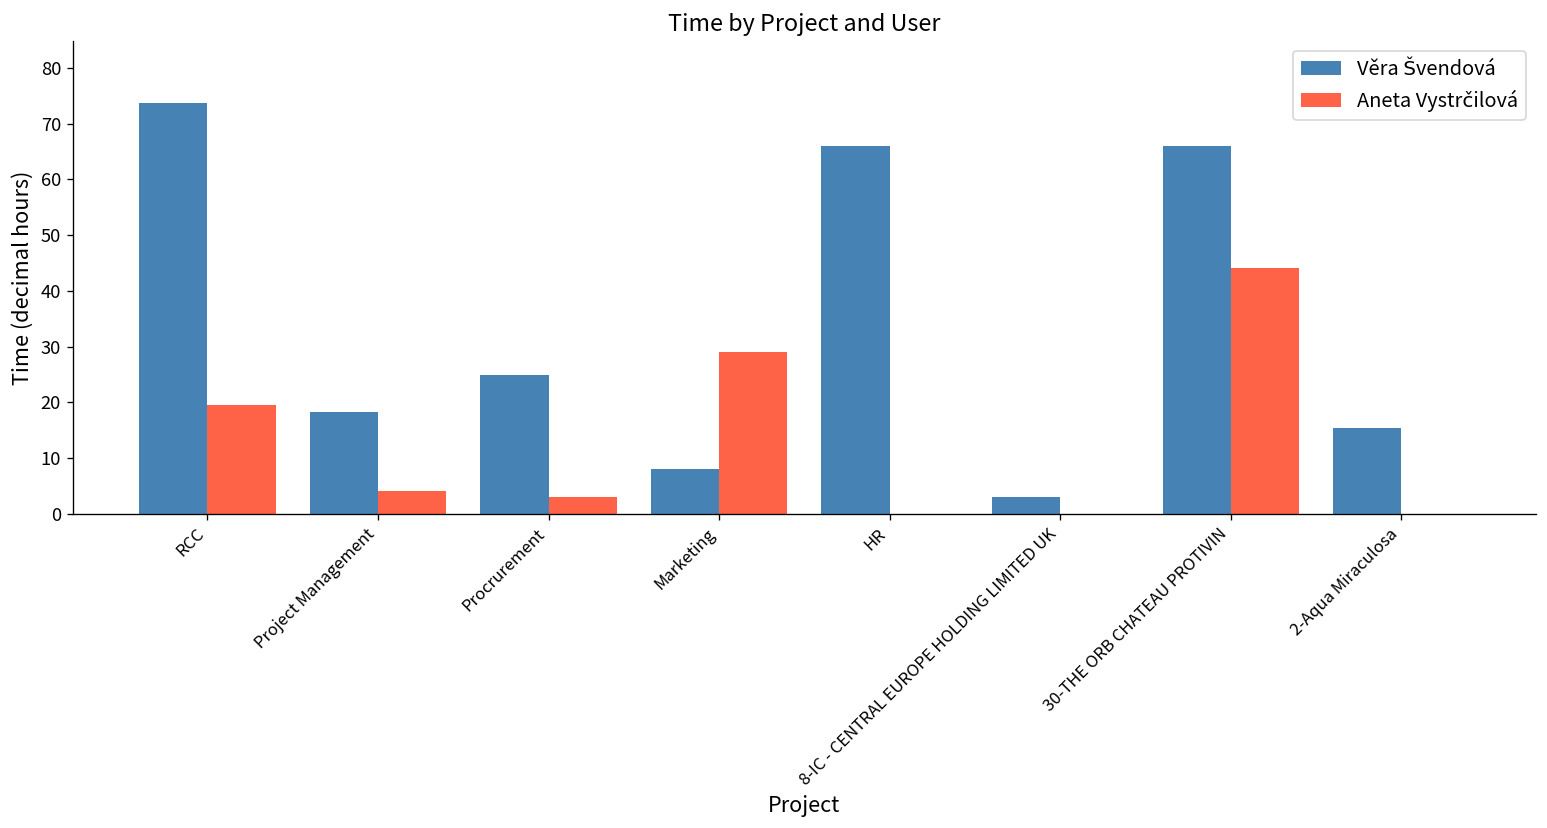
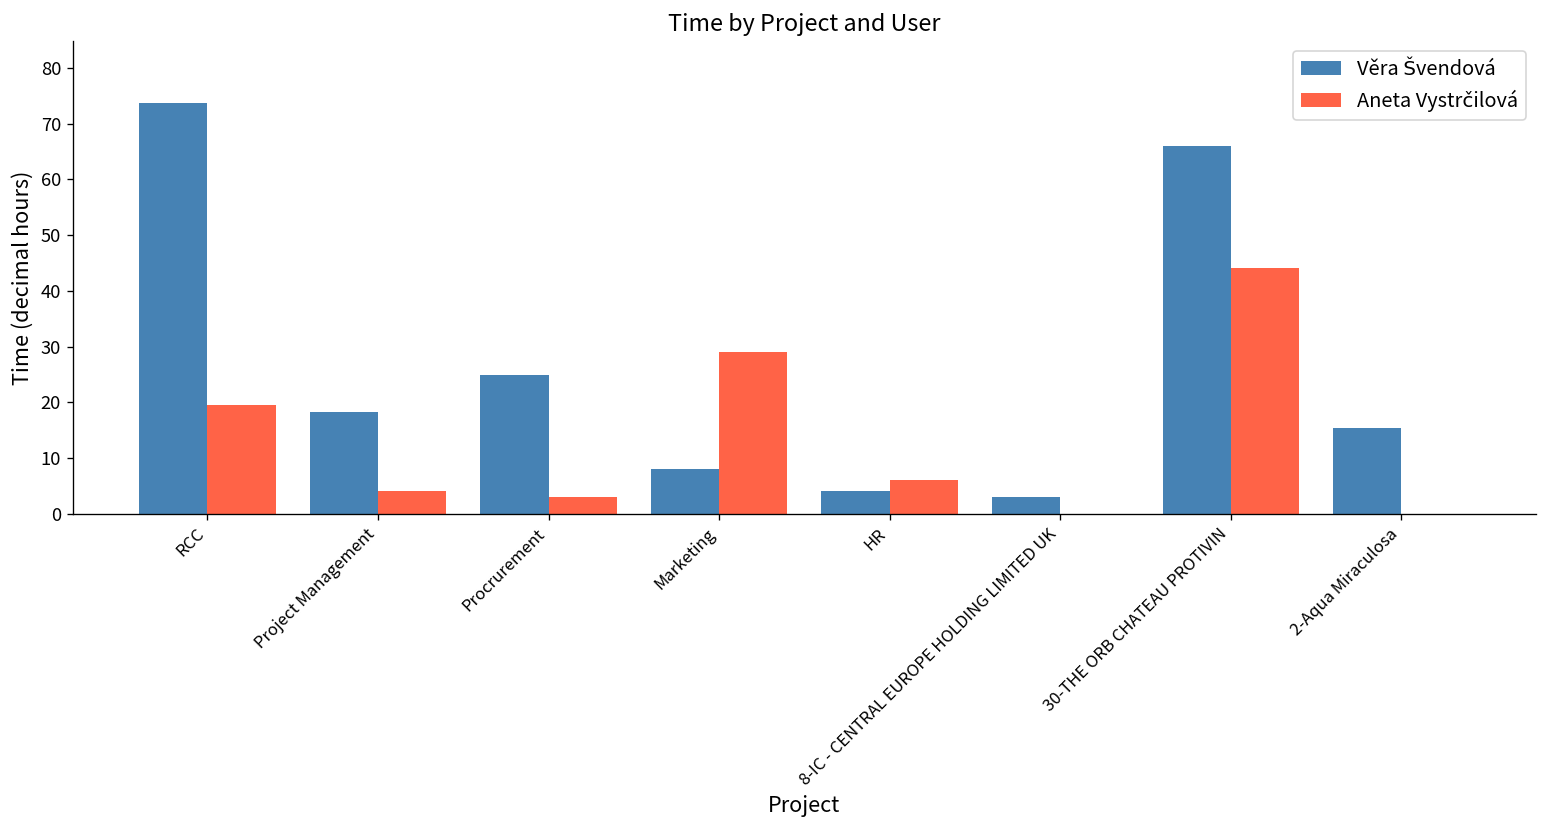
  {
    "Věra Švendová": {
      "RCC": 74,
      "Project Management": 18,
      "Procrurement": 25,
      "Marketing": 8,
-     "HR": 66,
+     "HR": 4,
      "8-IC - CENTRAL EUROPE HOLDING LIMITED UK": 3,
      "30-THE ORB CHATEAU PROTIVIN": 66,
      "2-Aqua Miraculosa": 15
    },
    "Aneta Vystrčilová": {
      "RCC": 20,
      "Project Management": 4,
      "Procrurement": 3,
      "Marketing": 29,
-     "HR": 0,
+     "HR": 6,
      "8-IC - CENTRAL EUROPE HOLDING LIMITED UK": 0,
      "30-THE ORB CHATEAU PROTIVIN": 44,
      "2-Aqua Miraculosa": 0
    }
  }
